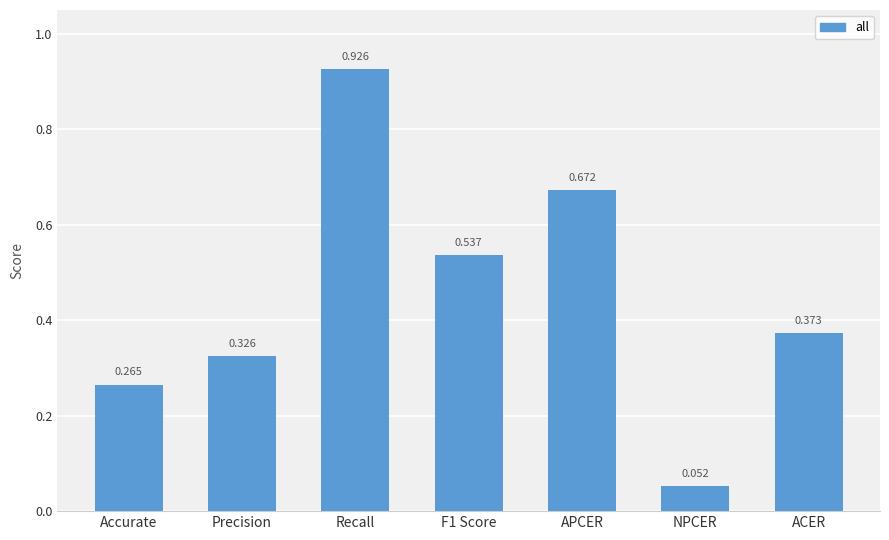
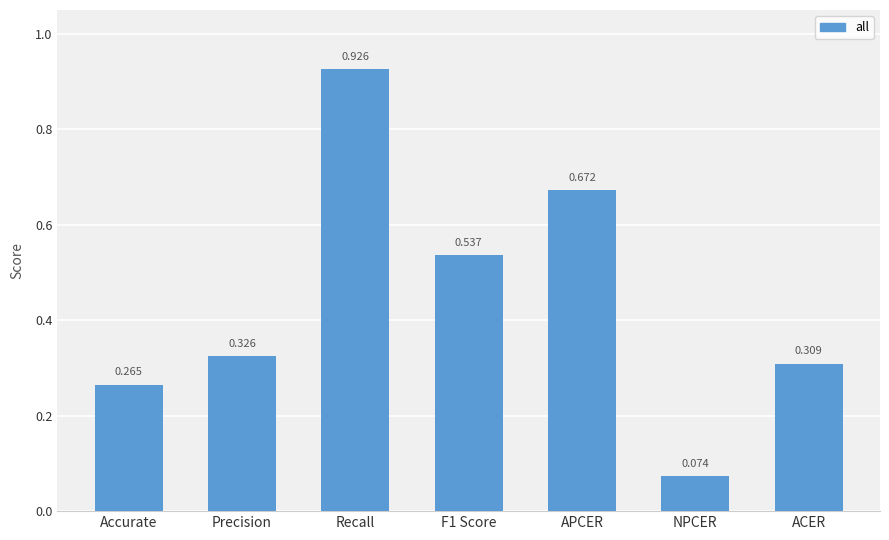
  {
    "Accurate": 0.265,
    "Precision": 0.326,
    "Recall": 0.926,
    "F1 Score": 0.537,
    "APCER": 0.672,
-   "NPCER": 0.052,
-   "ACER": 0.373
+   "NPCER": 0.074,
+   "ACER": 0.309
  }
